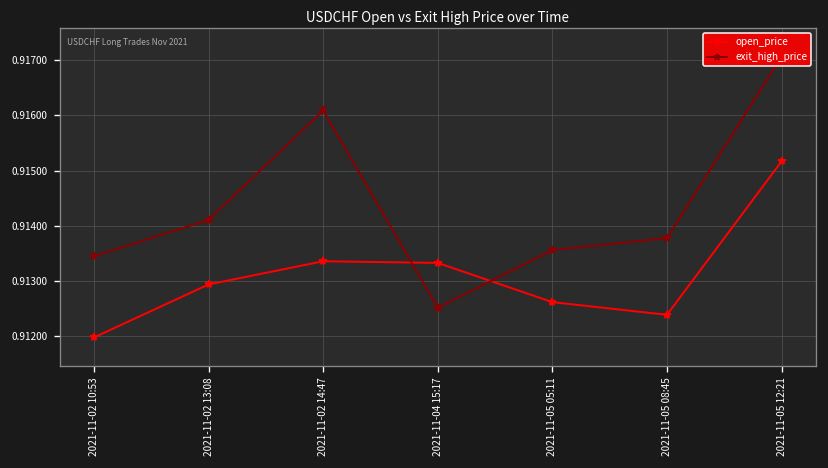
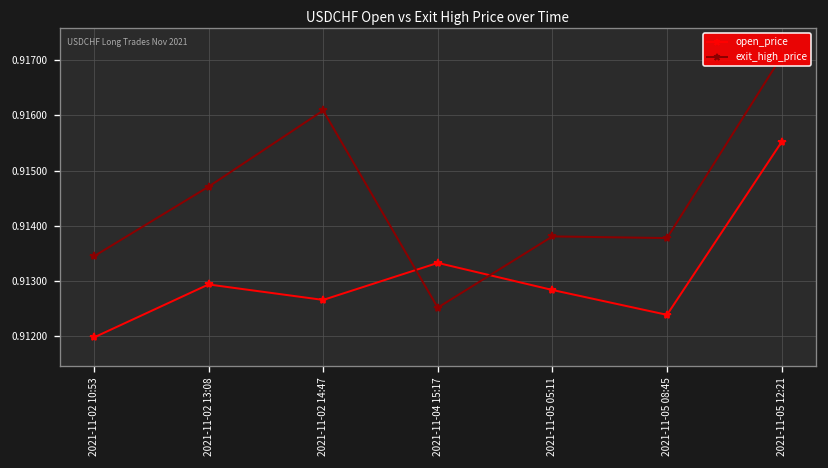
  {
    "open_price": {
      "2021-11-02 10:53": 0.9120,
      "2021-11-02 13:08": 0.9129,
-     "2021-11-02 14:47": 0.9134,
+     "2021-11-02 14:47": 0.9127,
      "2021-11-04 15:17": 0.9133,
-     "2021-11-05 05:11": 0.9126,
+     "2021-11-05 05:11": 0.9128,
      "2021-11-05 08:45": 0.9124,
-     "2021-11-05 12:21": 0.9152
+     "2021-11-05 12:21": 0.9155
    },
    "exit_high_price": {
      "2021-11-02 10:53": 0.9135,
-     "2021-11-02 13:08": 0.9141,
+     "2021-11-02 13:08": 0.9147,
      "2021-11-02 14:47": 0.9161,
      "2021-11-04 15:17": 0.9125,
-     "2021-11-05 05:11": 0.9136,
+     "2021-11-05 05:11": 0.9138,
      "2021-11-05 08:45": 0.9138
    }
  }
